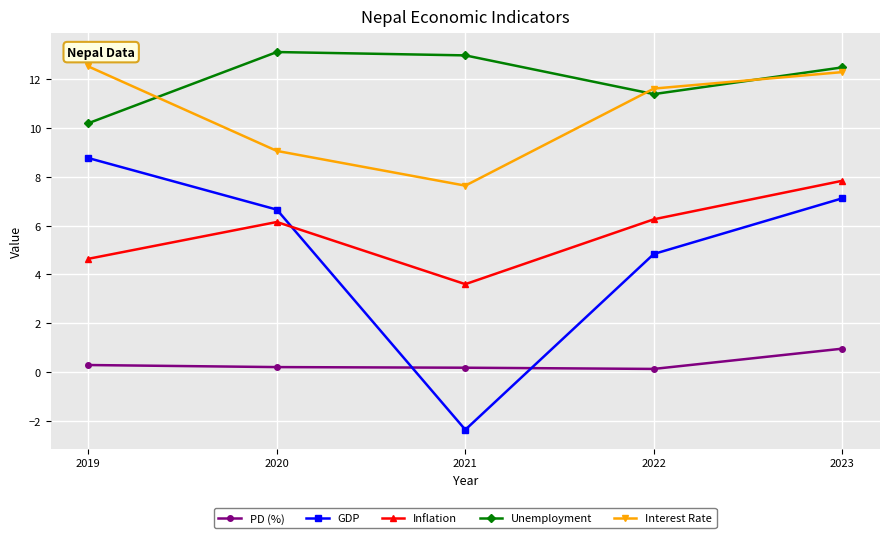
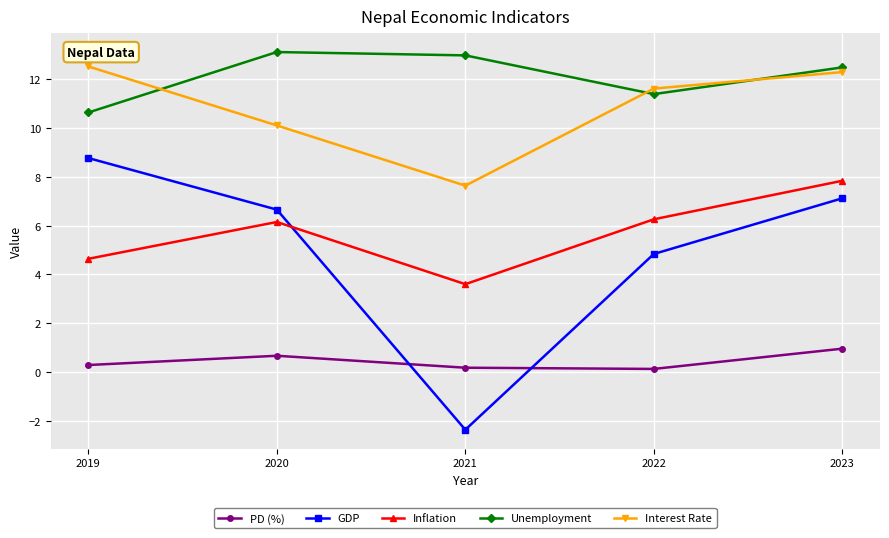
  {
    "PD (%)": {
      "2019": 0.3,
-     "2020": 0.2,
+     "2020": 0.7,
      "2021": 0.2,
      "2022": 0.1,
      "2023": 1.0
    },
    "GDP": {
      "2019": 8.8,
      "2020": 6.7,
      "2021": -2.4,
      "2022": 4.8,
      "2023": 7.1
    },
    "Inflation": {
      "2019": 4.6,
      "2020": 6.2,
      "2021": 3.6,
      "2022": 6.3,
      "2023": 7.8
    },
    "Unemployment": {
-     "2019": 10.2,
+     "2019": 10.6,
      "2020": 13.1,
      "2021": 13.0,
      "2022": 11.4,
      "2023": 12.5
    },
    "Interest Rate": {
      "2019": 12.5,
-     "2020": 9.1,
+     "2020": 10.1,
      "2021": 7.6,
      "2022": 11.6,
      "2023": 12.3
    }
  }
